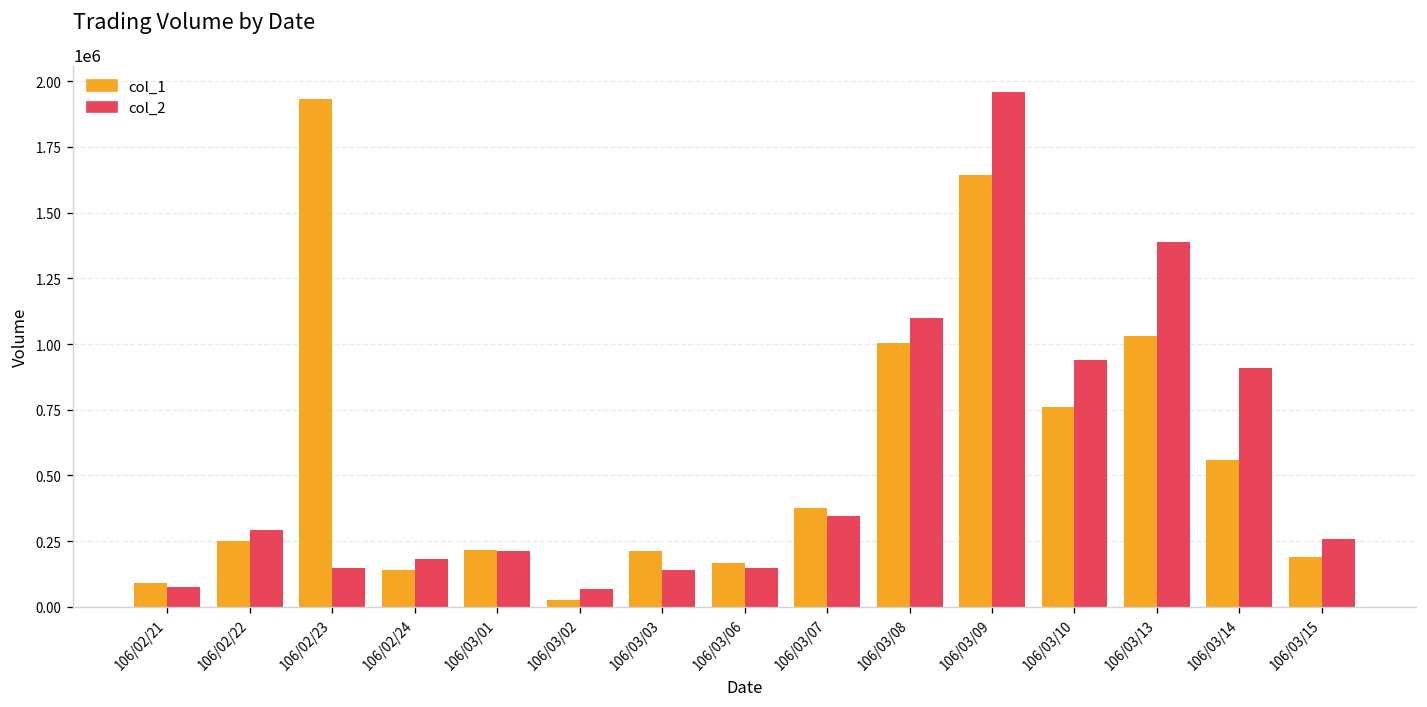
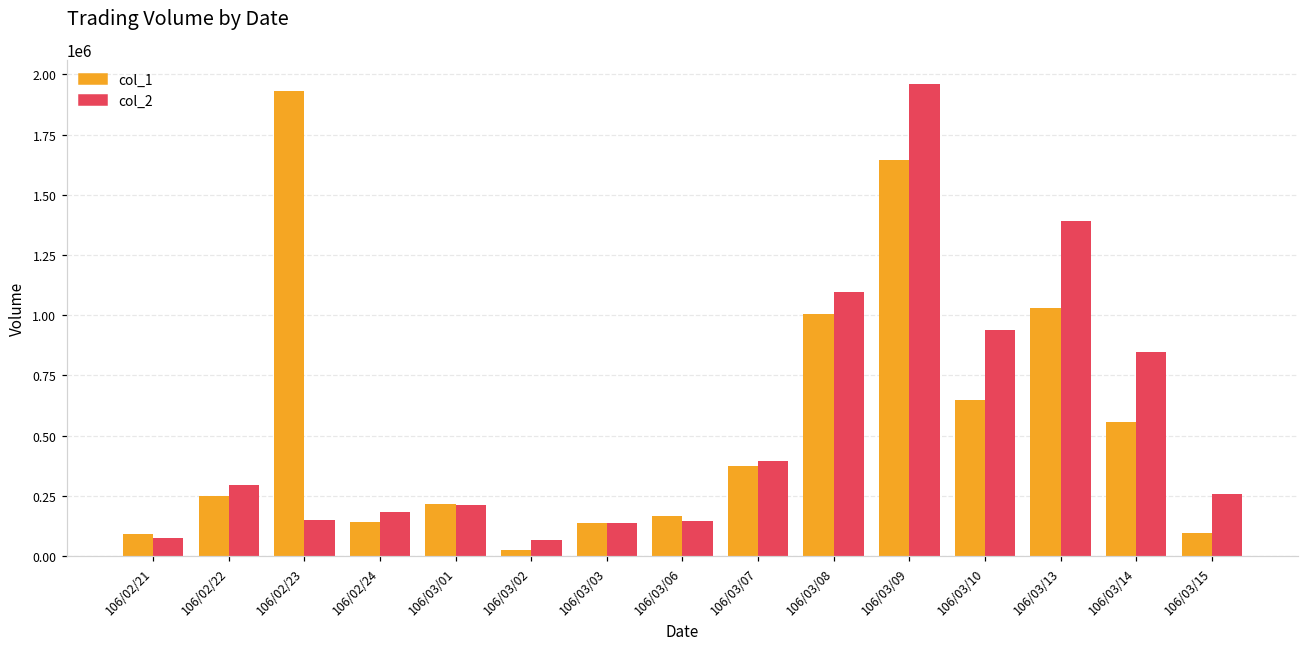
  {
    "col_1": {
      "106/02/21": 90000,
      "106/02/22": 250000,
      "106/02/23": 1930000,
      "106/02/24": 140000,
      "106/03/01": 220000,
      "106/03/02": 30000,
-     "106/03/03": 210000,
+     "106/03/03": 140000,
      "106/03/06": 170000,
      "106/03/07": 370000,
      "106/03/08": 1010000,
      "106/03/09": 1640000,
-     "106/03/10": 760000,
+     "106/03/10": 650000,
      "106/03/13": 1030000,
      "106/03/14": 560000,
-     "106/03/15": 190000
+     "106/03/15": 100000
    },
    "col_2": {
      "106/02/21": 80000,
      "106/02/22": 290000,
      "106/02/23": 150000,
      "106/02/24": 180000,
      "106/03/01": 210000,
      "106/03/02": 70000,
      "106/03/03": 140000,
      "106/03/06": 150000,
-     "106/03/07": 350000,
+     "106/03/07": 390000,
      "106/03/08": 1100000,
      "106/03/09": 1960000,
      "106/03/10": 940000,
      "106/03/13": 1390000,
-     "106/03/14": 910000,
+     "106/03/14": 850000,
      "106/03/15": 260000
    }
  }
